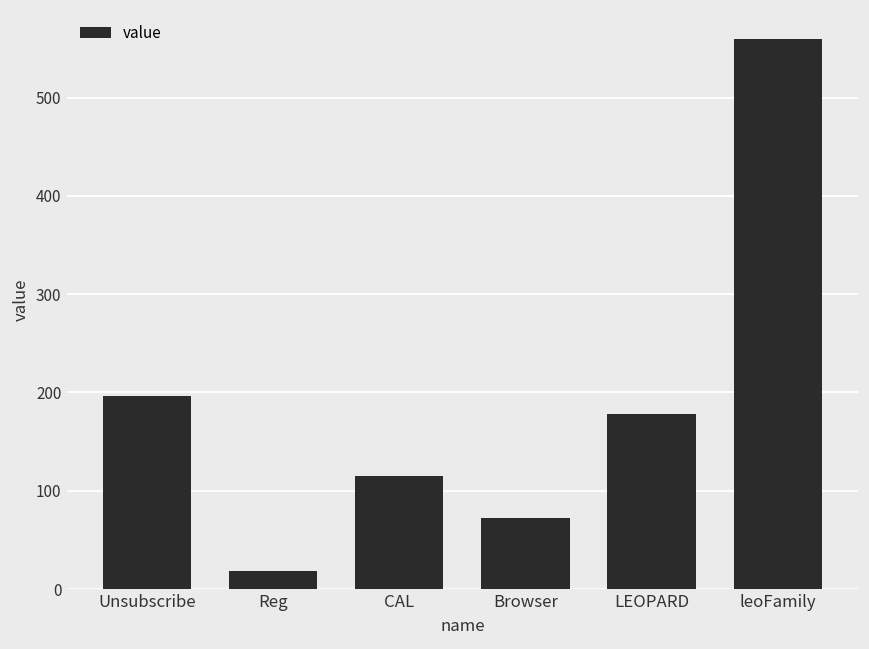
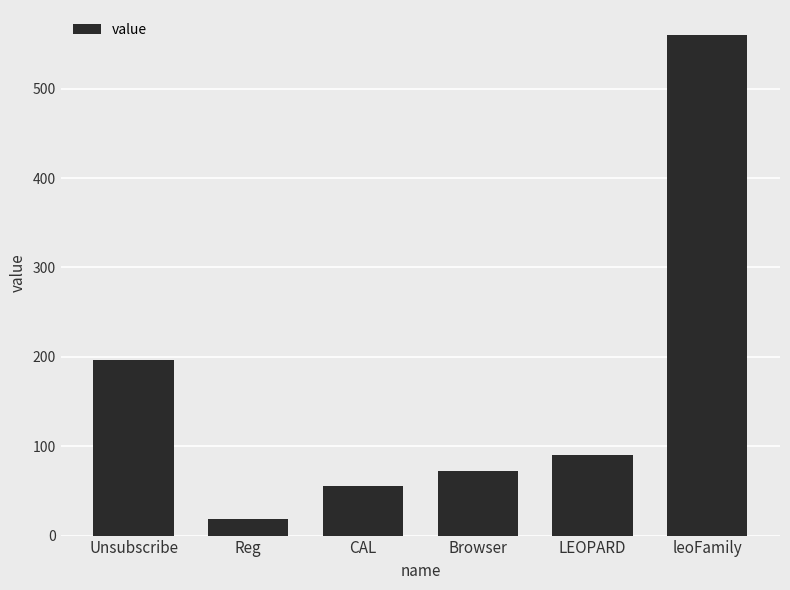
  {
    "Unsubscribe": 200,
    "Reg": 20,
-   "CAL": 120,
+   "CAL": 60,
    "Browser": 70,
-   "LEOPARD": 180,
+   "LEOPARD": 90,
    "leoFamily": 560
  }
